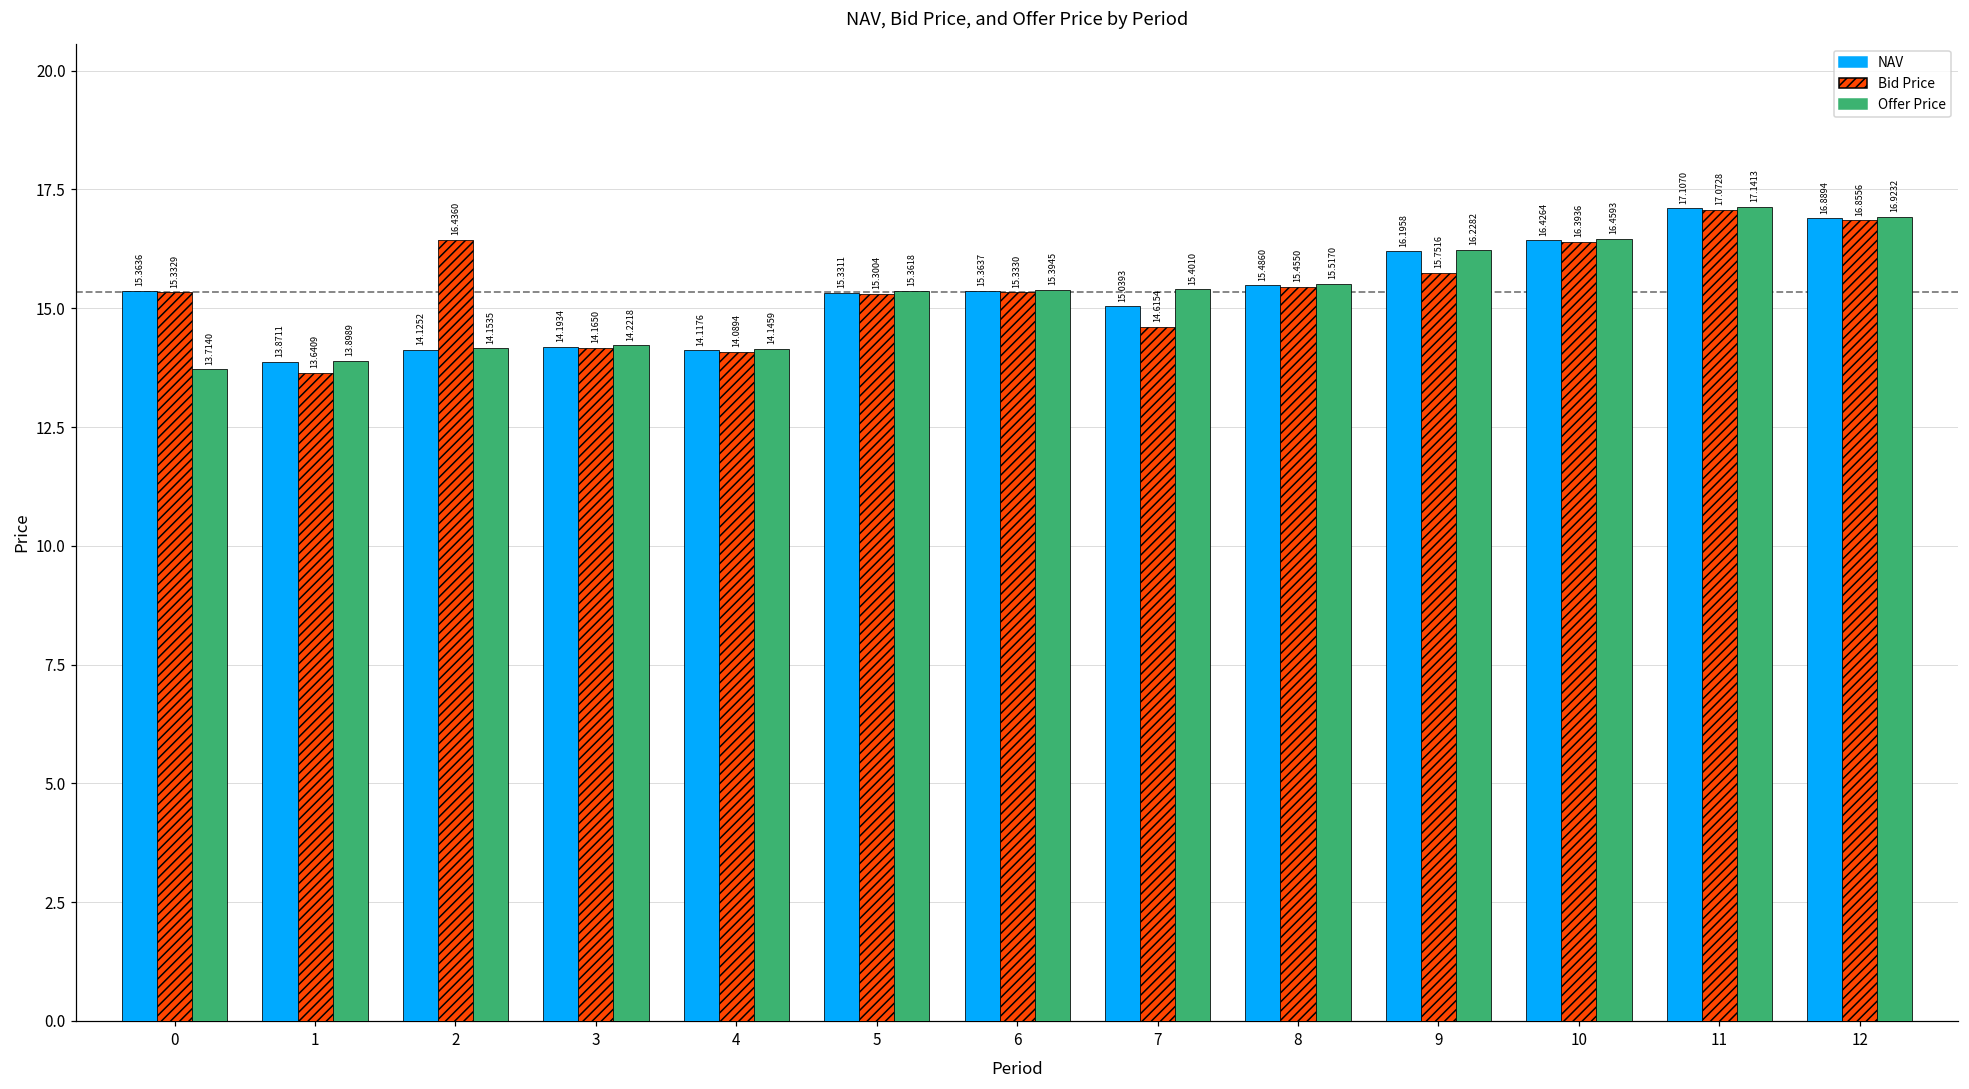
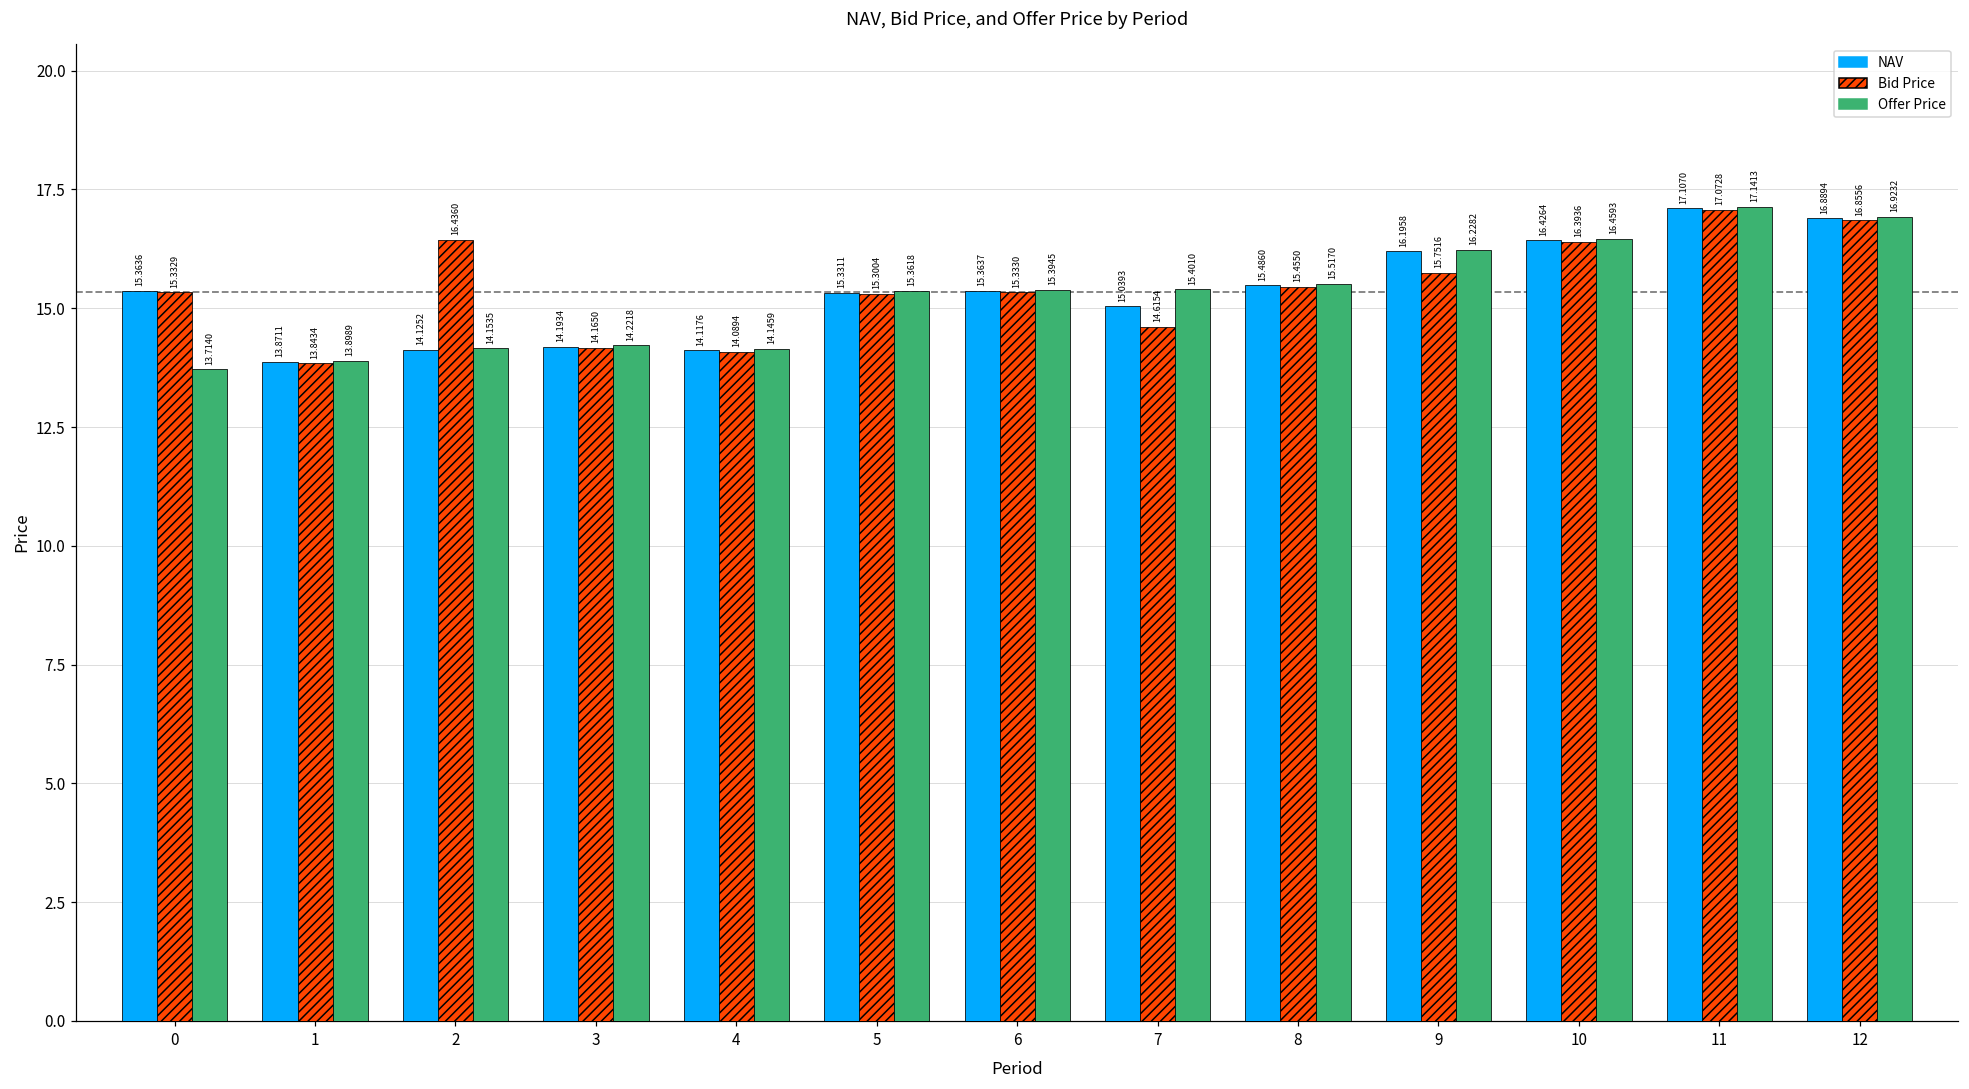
  {
    "NAV": {
      "0": 15.3636,
      "1": 13.8711,
      "2": 14.1252,
      "3": 14.1934,
      "4": 14.1176,
      "5": 15.3311,
      "6": 15.3637,
      "7": 15.0393,
      "8": 15.4860,
      "9": 16.1958,
      "10": 16.4264,
      "11": 17.1070,
      "12": 16.8894
    },
    "Bid Price": {
      "0": 15.3329,
-     "1": 13.6409,
+     "1": 13.8434,
      "2": 16.4360,
      "3": 14.1650,
      "4": 14.0894,
      "5": 15.3004,
      "6": 15.3330,
      "7": 14.6154,
      "8": 15.4550,
      "9": 15.7516,
      "10": 16.3936,
      "11": 17.0728,
      "12": 16.8556
    },
    "Offer Price": {
      "0": 13.7140,
      "1": 13.8989,
      "2": 14.1535,
      "3": 14.2218,
      "4": 14.1459,
      "5": 15.3618,
      "6": 15.3945,
      "7": 15.4010,
      "8": 15.5170,
      "9": 16.2282,
      "10": 16.4593,
      "11": 17.1413,
      "12": 16.9232
    }
  }
